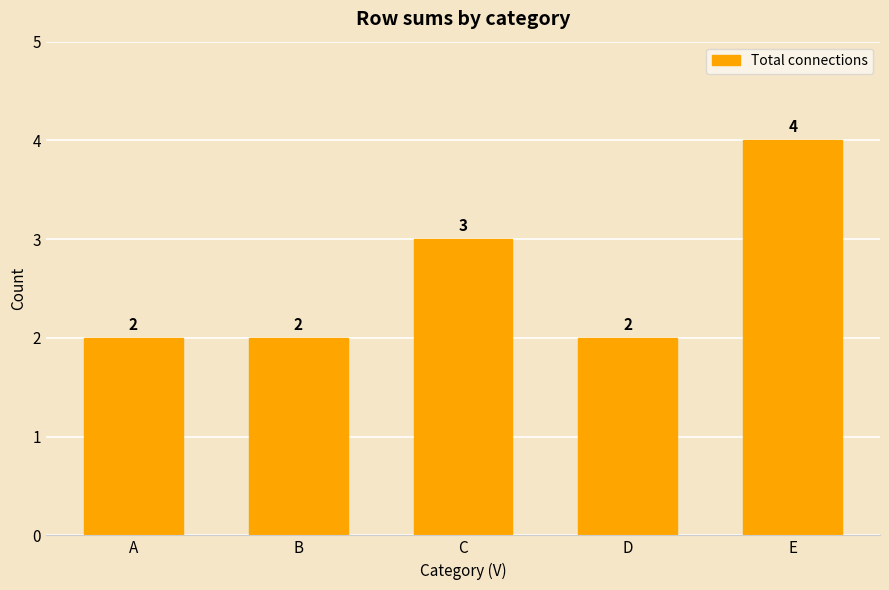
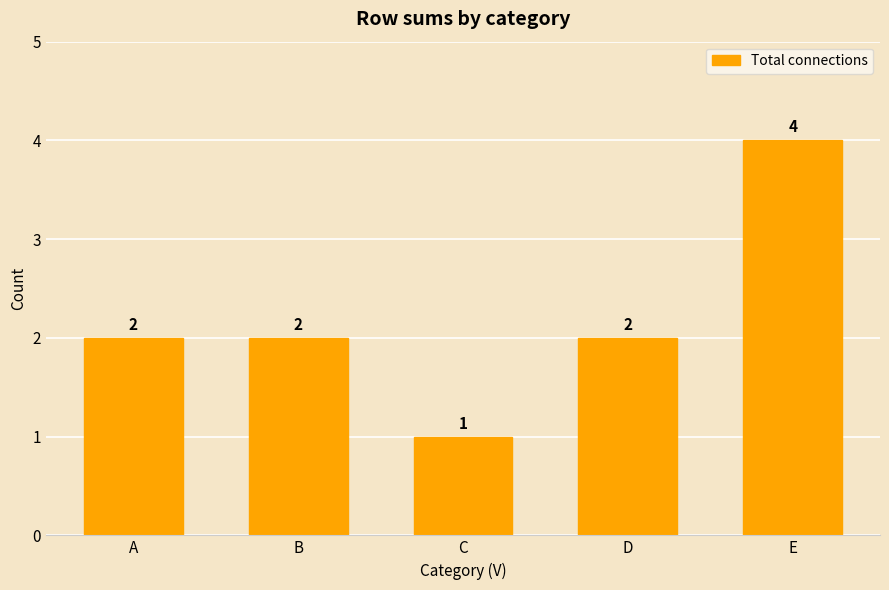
  {
    "A": 2,
    "B": 2,
-   "C": 3,
+   "C": 1,
    "D": 2,
    "E": 4
  }
